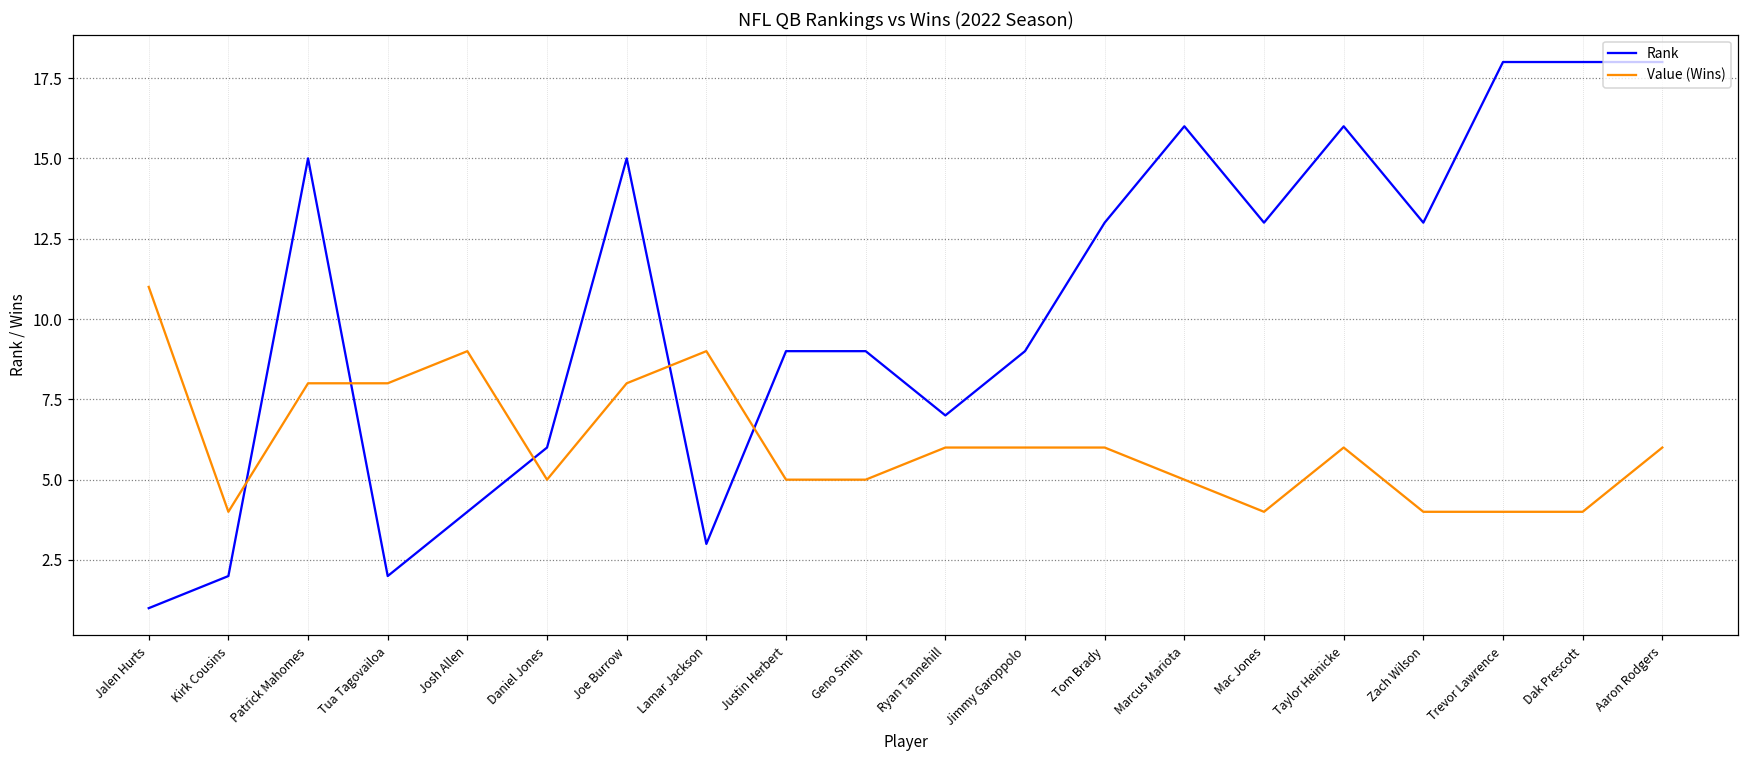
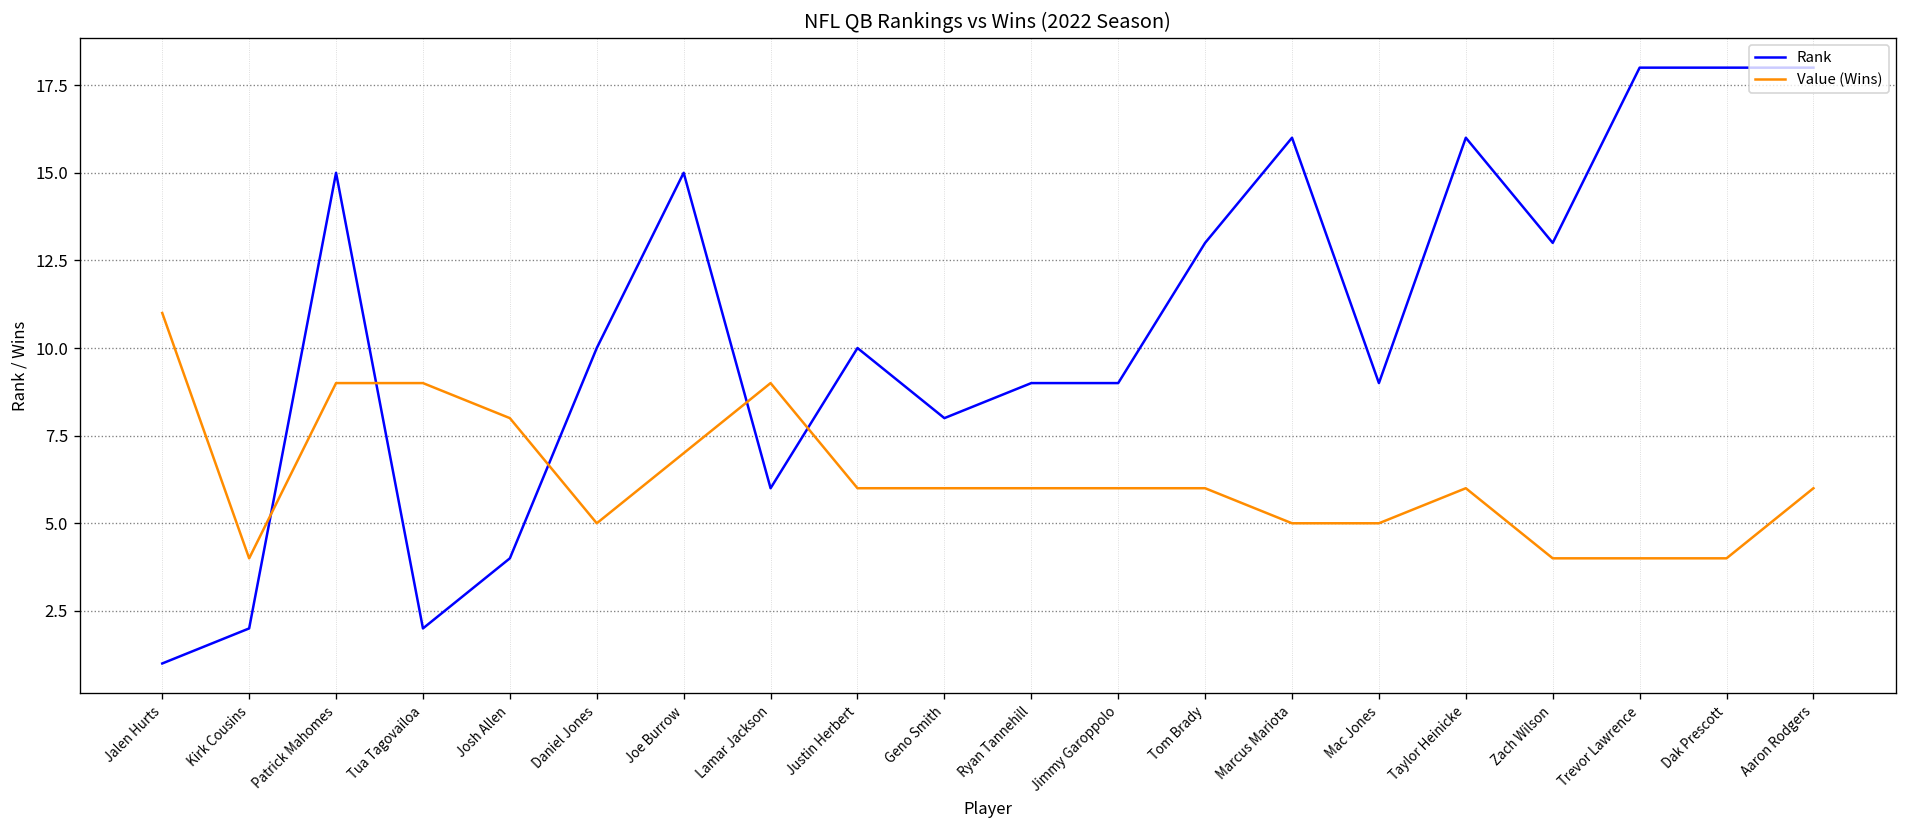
  {
    "Rank": {
      "Jalen Hurts": 1,
      "Kirk Cousins": 2,
      "Patrick Mahomes": 15,
      "Tua Tagovailoa": 2,
      "Josh Allen": 4,
-     "Daniel Jones": 6,
+     "Daniel Jones": 10,
      "Joe Burrow": 15,
-     "Lamar Jackson": 3,
-     "Justin Herbert": 9,
-     "Geno Smith": 9,
-     "Ryan Tannehill": 7,
+     "Lamar Jackson": 6,
+     "Justin Herbert": 10,
+     "Geno Smith": 8,
+     "Ryan Tannehill": 9,
      "Jimmy Garoppolo": 9,
      "Tom Brady": 13,
      "Marcus Mariota": 16,
-     "Mac Jones": 13,
+     "Mac Jones": 9,
      "Taylor Heinicke": 16,
      "Zach Wilson": 13,
      "Trevor Lawrence": 18,
      "Dak Prescott": 18
    },
    "Value (Wins)": {
      "Jalen Hurts": 11,
      "Kirk Cousins": 4,
-     "Patrick Mahomes": 8,
-     "Tua Tagovailoa": 8,
-     "Josh Allen": 9,
+     "Patrick Mahomes": 9,
+     "Tua Tagovailoa": 9,
+     "Josh Allen": 8,
      "Daniel Jones": 5,
-     "Joe Burrow": 8,
+     "Joe Burrow": 7,
      "Lamar Jackson": 9,
-     "Justin Herbert": 5,
-     "Geno Smith": 5,
+     "Justin Herbert": 6,
+     "Geno Smith": 6,
      "Ryan Tannehill": 6,
      "Jimmy Garoppolo": 6,
      "Tom Brady": 6,
      "Marcus Mariota": 5,
-     "Mac Jones": 4,
+     "Mac Jones": 5,
      "Taylor Heinicke": 6,
      "Zach Wilson": 4,
      "Trevor Lawrence": 4,
      "Dak Prescott": 4,
      "Aaron Rodgers": 6
    }
  }
